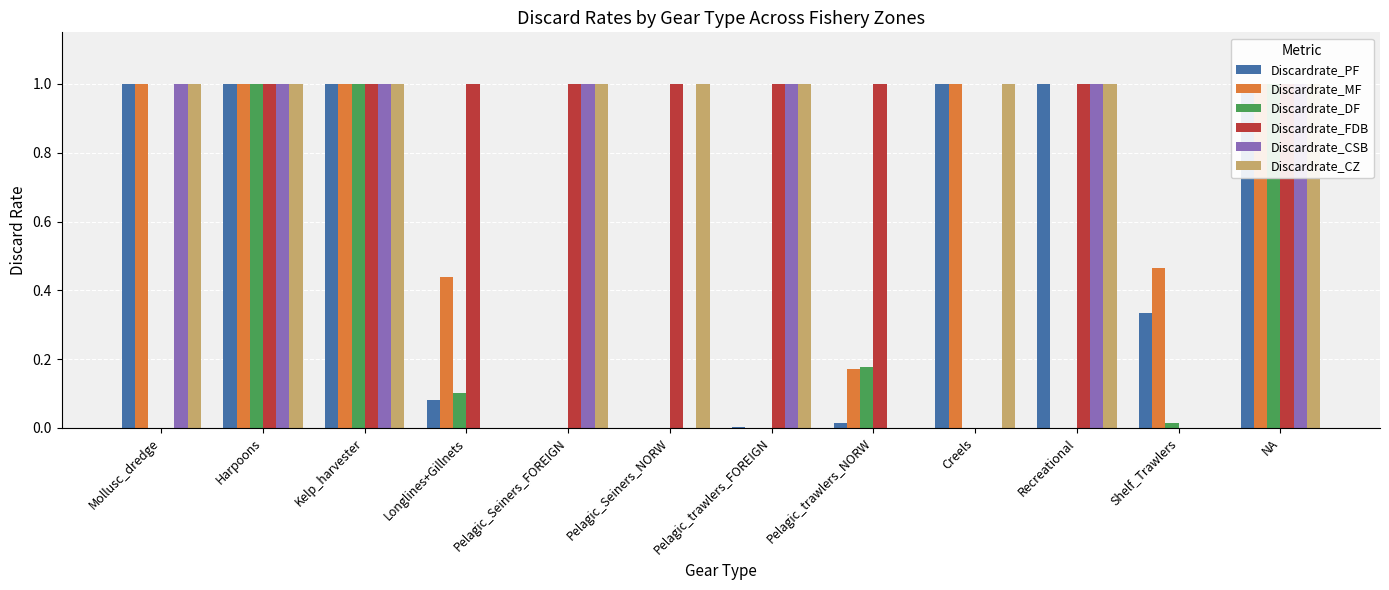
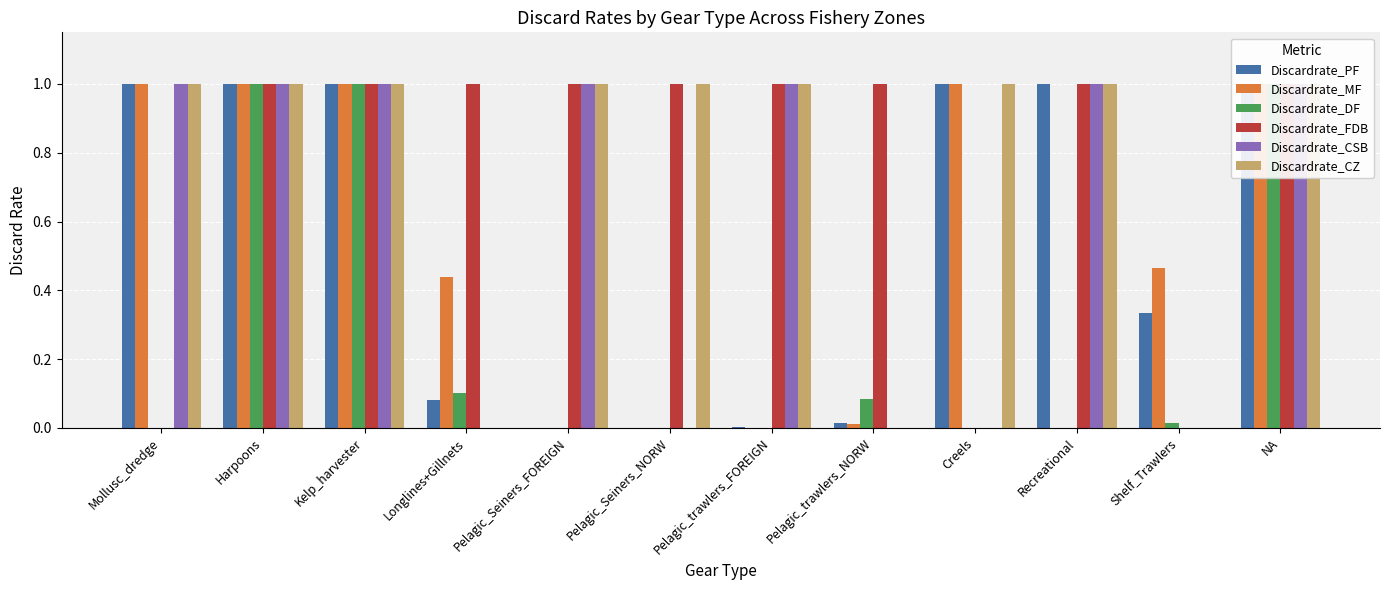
  {
    "Discardrate_PF": {
      "Mollusc_dredge": 1.00,
      "Harpoons": 1.00,
      "Kelp_harvester": 1.00,
      "Longlines+Gillnets": 0.08,
      "Pelagic_Seiners_FOREIGN": 0.00,
      "Pelagic_Seiners_NORW": 0.00,
      "Pelagic_trawlers_NORW": 0.01,
      "Creels": 1.00,
      "Recreational": 1.00,
      "Shelf_Trawlers": 0.33
    },
    "Discardrate_MF": {
      "Mollusc_dredge": 1.00,
      "Harpoons": 1.00,
      "Kelp_harvester": 1.00,
      "Longlines+Gillnets": 0.44,
      "Pelagic_Seiners_FOREIGN": 0.00,
      "Pelagic_Seiners_NORW": 0.00,
-     "Pelagic_trawlers_NORW": 0.17,
+     "Pelagic_trawlers_NORW": 0.01,
      "Creels": 1.00,
      "Recreational": 0.00,
      "Shelf_Trawlers": 0.47
    },
    "Discardrate_DF": {
      "Mollusc_dredge": 0.00,
      "Harpoons": 1.00,
      "Kelp_harvester": 1.00,
      "Longlines+Gillnets": 0.10,
      "Pelagic_Seiners_FOREIGN": 0.00,
      "Pelagic_Seiners_NORW": 0.00,
      "Pelagic_trawlers_FOREIGN": 0.00,
-     "Pelagic_trawlers_NORW": 0.18,
+     "Pelagic_trawlers_NORW": 0.08,
      "Creels": 0.00,
      "Recreational": 0.00,
      "Shelf_Trawlers": 0.02
    },
    "Discardrate_FDB": {
      "Mollusc_dredge": 0.00,
      "Harpoons": 1.00,
      "Kelp_harvester": 1.00,
      "Longlines+Gillnets": 1.00,
      "Pelagic_Seiners_FOREIGN": 1.00,
      "Pelagic_Seiners_NORW": 1.00,
      "Pelagic_trawlers_FOREIGN": 1.00,
      "Pelagic_trawlers_NORW": 1.00,
      "Creels": 0.00,
      "Recreational": 1.00,
      "Shelf_Trawlers": 0.00
    },
    "Discardrate_CSB": {
      "Mollusc_dredge": 1.00,
      "Harpoons": 1.00,
      "Kelp_harvester": 1.00,
      "Longlines+Gillnets": 0.00,
      "Pelagic_Seiners_FOREIGN": 1.00,
      "Pelagic_Seiners_NORW": 0.00,
      "Pelagic_trawlers_FOREIGN": 1.00,
      "Pelagic_trawlers_NORW": 0.00,
      "Creels": 0.00,
      "Recreational": 1.00,
      "Shelf_Trawlers": 0.00
    },
    "Discardrate_CZ": {
      "Mollusc_dredge": 1.00,
      "Harpoons": 1.00,
      "Kelp_harvester": 1.00,
      "Longlines+Gillnets": 0.00,
      "Pelagic_Seiners_FOREIGN": 1.00,
      "Pelagic_Seiners_NORW": 1.00,
      "Pelagic_trawlers_FOREIGN": 1.00,
      "Pelagic_trawlers_NORW": 0.00,
      "Creels": 1.00,
      "Recreational": 1.00,
      "Shelf_Trawlers": 0.00
    }
  }
